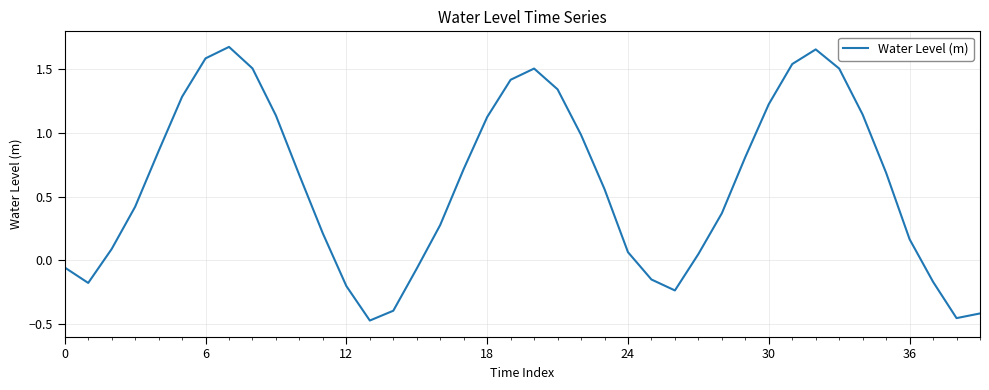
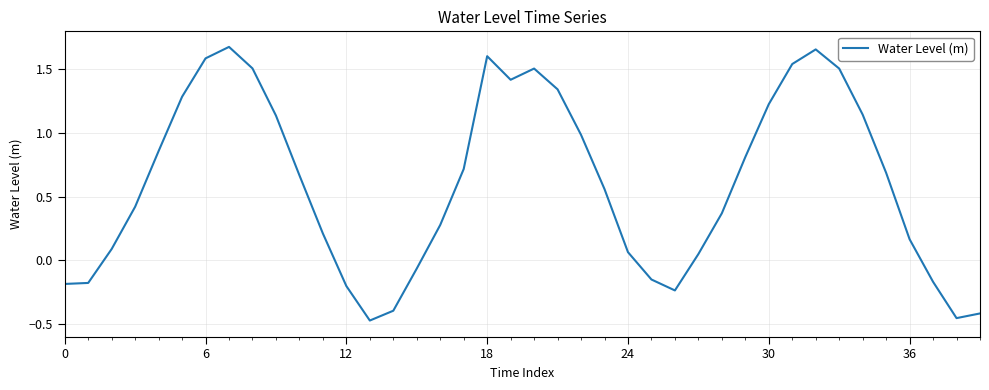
  {
-   "0": -0.06,
+   "0": -0.19,
    "6": 1.59,
    "12": -0.20,
-   "18": 1.13,
+   "18": 1.60,
    "24": 0.06,
    "30": 1.23,
    "36": 0.17
  }
